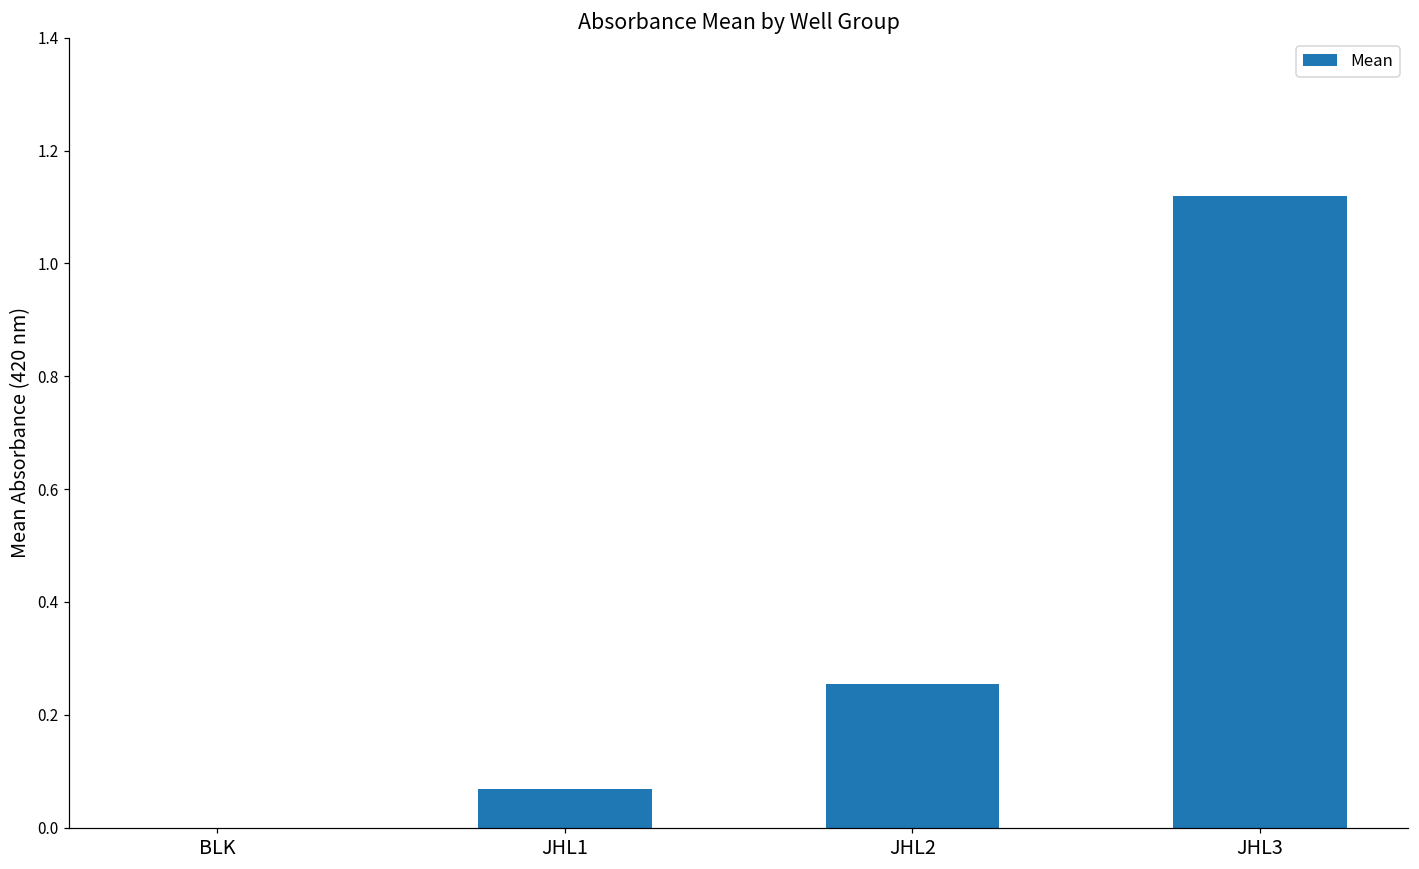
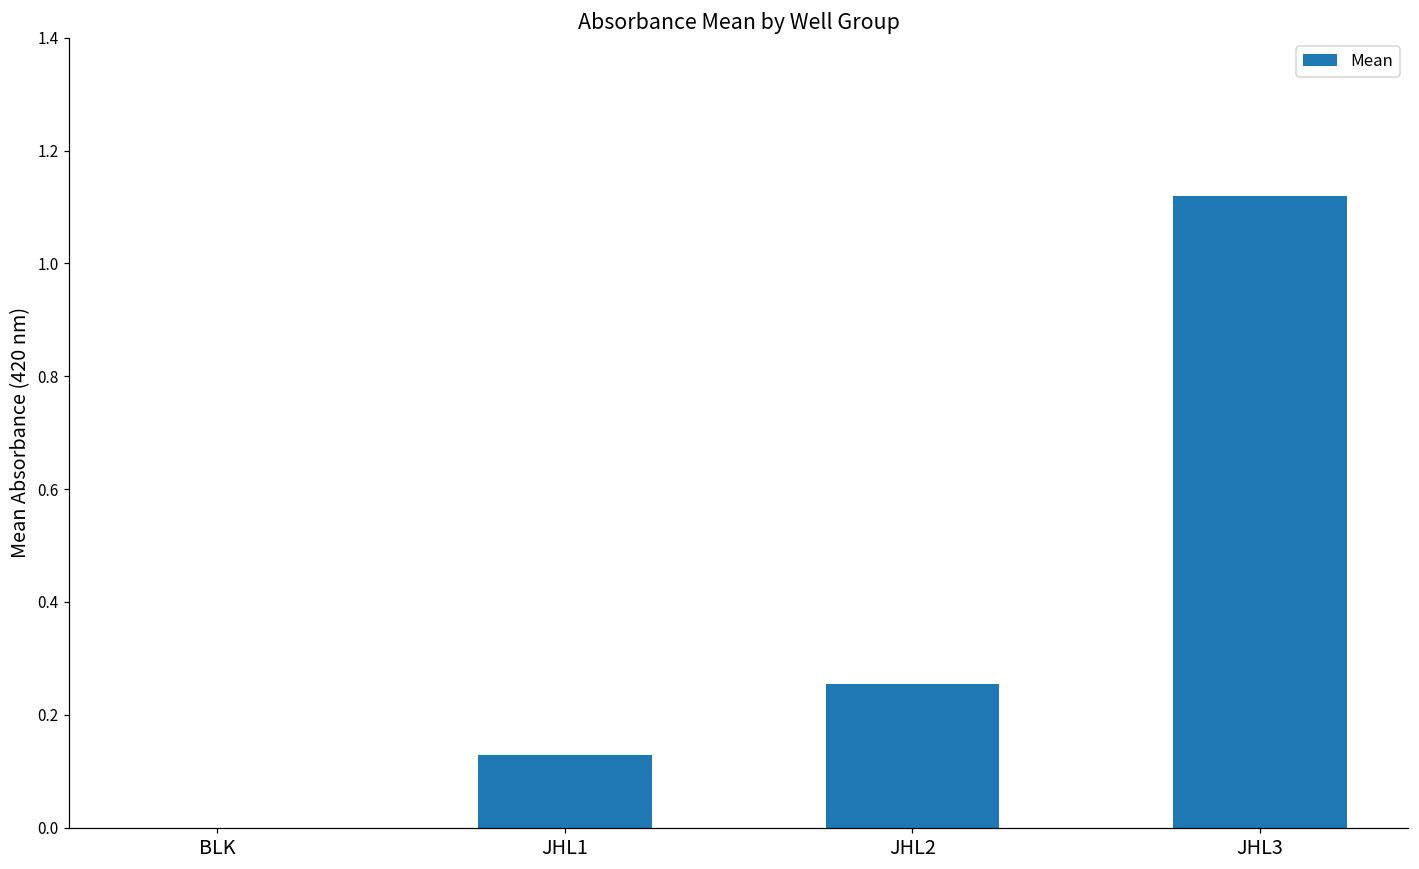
  {
    "BLK": 0.00,
-   "JHL1": 0.07,
+   "JHL1": 0.13,
    "JHL2": 0.26,
    "JHL3": 1.12
  }
